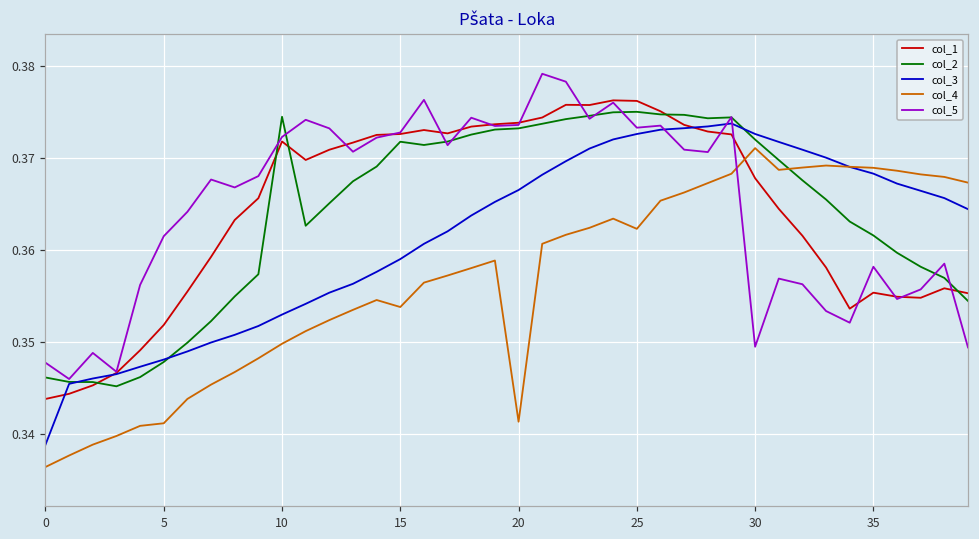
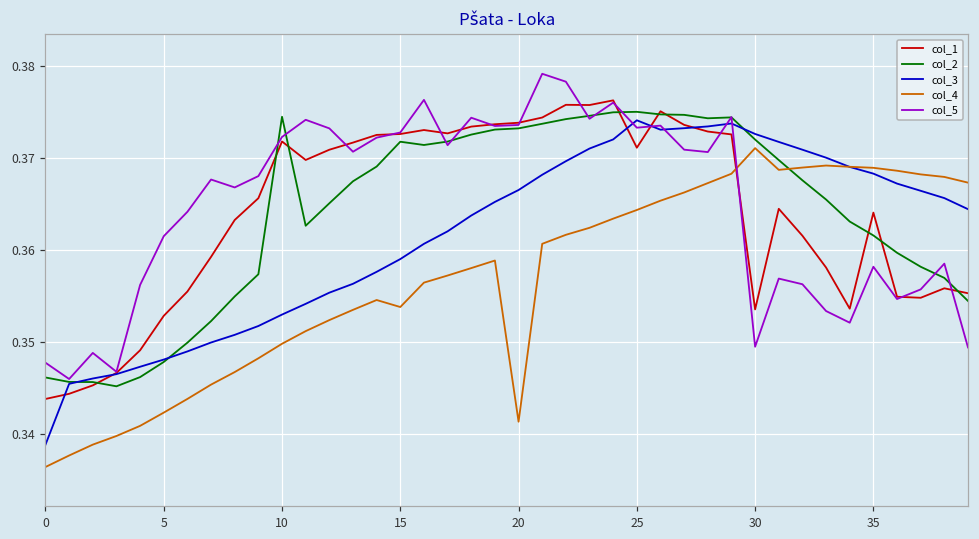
  {
    "col_1": {
      "0": 0.344,
-     "5": 0.352,
+     "5": 0.353,
      "10": 0.372,
-     "25": 0.376,
-     "30": 0.368,
-     "35": 0.355
+     "25": 0.371,
+     "30": 0.354,
+     "35": 0.364
    },
    "col_2": {
      "0": 0.346,
      "10": 0.374,
      "15": 0.372,
      "20": 0.373,
      "25": 0.375,
      "30": 0.372,
      "35": 0.362
    },
    "col_3": {
      "0": 0.339,
      "10": 0.353,
      "15": 0.359,
      "20": 0.366,
-     "25": 0.373,
+     "25": 0.374,
      "30": 0.373,
      "35": 0.368
    },
    "col_4": {
      "0": 0.336,
-     "5": 0.341,
+     "5": 0.342,
      "10": 0.350,
      "15": 0.354,
      "20": 0.341,
-     "25": 0.362,
+     "25": 0.364,
      "30": 0.371,
      "35": 0.369
    },
    "col_5": {
      "0": 0.348,
      "5": 0.361,
      "10": 0.372,
      "25": 0.373,
      "30": 0.349,
      "35": 0.358
    }
  }
